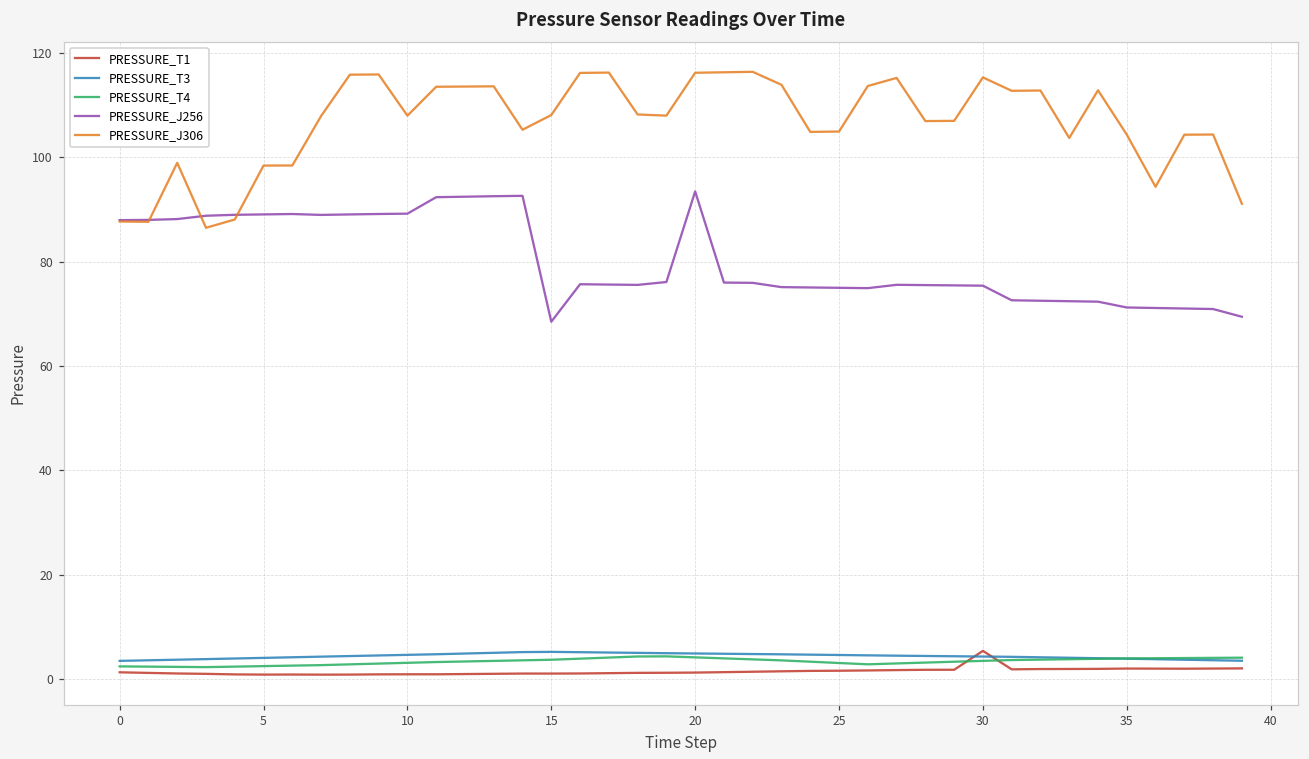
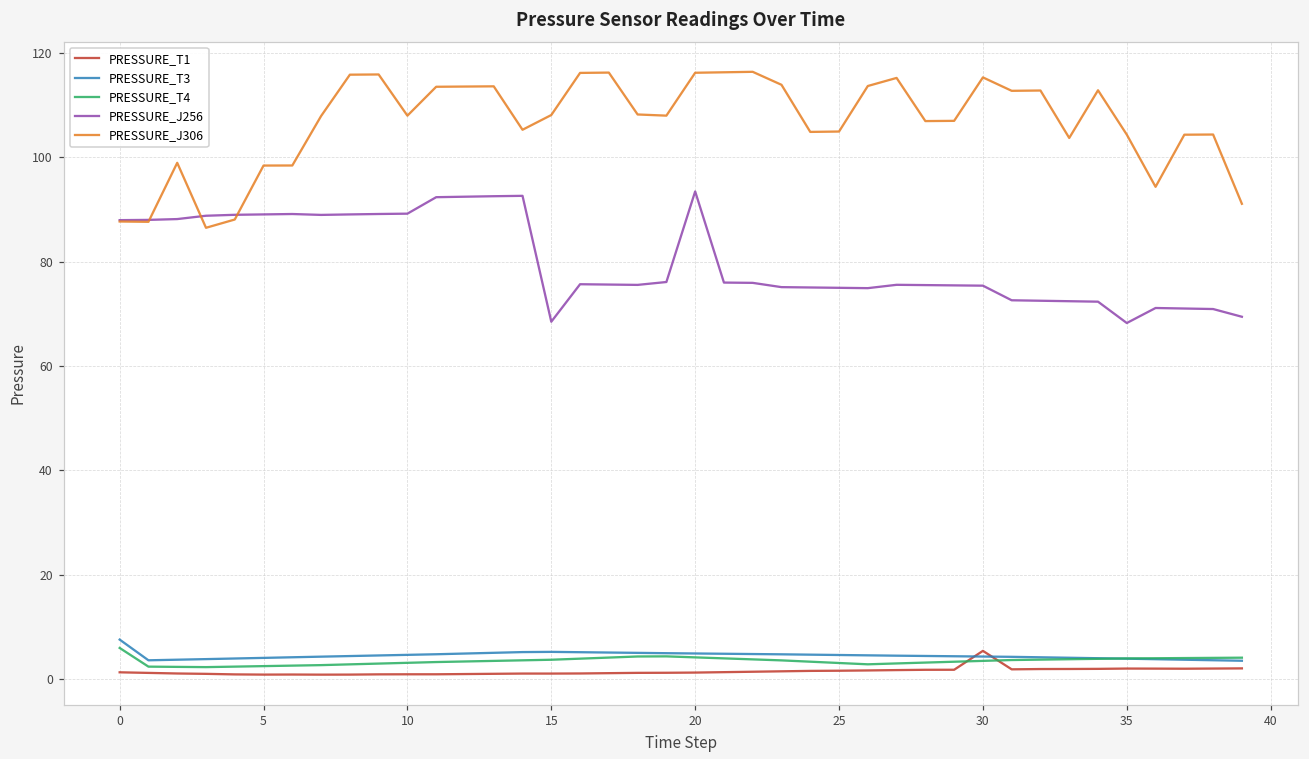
  {
    "PRESSURE_T1": {
      "0": 1,
      "5": 1,
      "10": 1,
      "15": 1,
      "20": 1,
      "25": 2,
      "30": 5,
      "35": 2
    },
    "PRESSURE_T3": {
-     "0": 4,
+     "0": 8,
      "5": 4,
      "10": 5,
      "15": 5,
      "20": 5,
      "25": 5,
      "30": 4
    },
    "PRESSURE_T4": {
-     "0": 2,
+     "0": 6,
      "5": 3,
      "10": 3,
      "15": 4,
      "20": 4,
      "25": 3,
      "30": 4
    },
    "PRESSURE_J256": {
      "5": 89,
      "10": 89,
      "15": 68,
      "20": 93,
      "25": 75,
      "30": 75,
-     "35": 71
+     "35": 68
    },
    "PRESSURE_J306": {
      "5": 98,
      "10": 108,
      "15": 108,
      "20": 116,
      "25": 105,
      "30": 115,
      "35": 104
    }
  }
